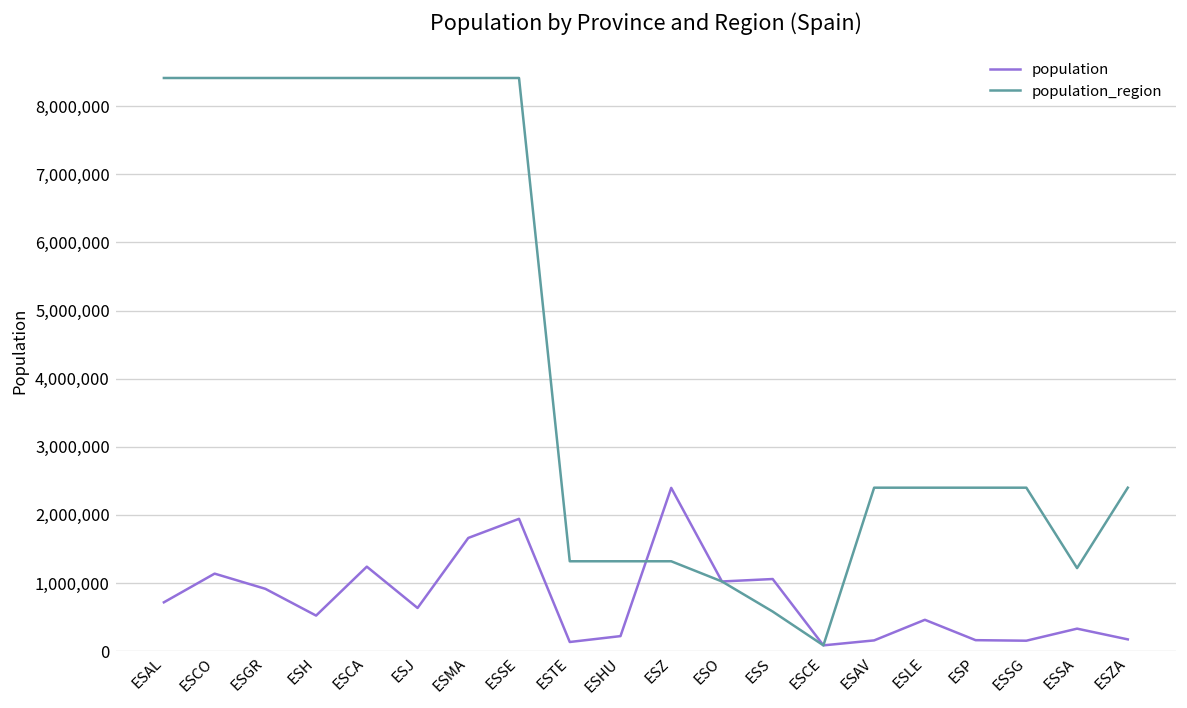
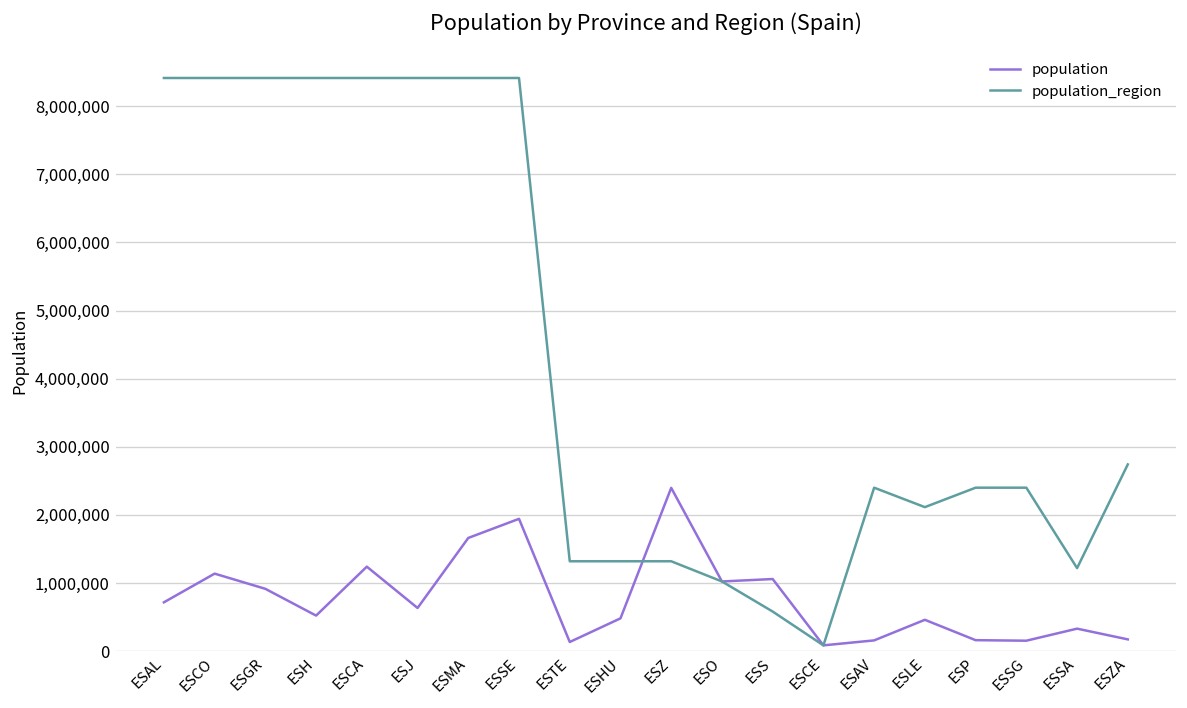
  {
    "population": {
      "ESAL": "700,000",
      "ESCO": "1,100,000",
      "ESGR": "900,000",
      "ESH": "500,000",
      "ESCA": "1,200,000",
      "ESJ": "600,000",
      "ESMA": "1,700,000",
      "ESSE": "1,900,000",
      "ESTE": "100,000",
-     "ESHU": "200,000",
+     "ESHU": "500,000",
      "ESZ": "2,400,000",
      "ESS": "1,100,000",
      "ESAV": "200,000",
      "ESLE": "500,000",
      "ESP": "200,000",
      "ESSG": "200,000",
      "ESSA": "300,000",
      "ESZA": "200,000"
    },
    "population_region": {
      "ESAL": "8,400,000",
      "ESCO": "8,400,000",
      "ESGR": "8,400,000",
      "ESH": "8,400,000",
      "ESCA": "8,400,000",
      "ESJ": "8,400,000",
      "ESMA": "8,400,000",
      "ESSE": "8,400,000",
      "ESTE": "1,300,000",
      "ESHU": "1,300,000",
      "ESZ": "1,300,000",
      "ESS": "600,000",
      "ESAV": "2,400,000",
-     "ESLE": "2,400,000",
+     "ESLE": "2,100,000",
      "ESP": "2,400,000",
      "ESSG": "2,400,000",
      "ESSA": "1,200,000",
-     "ESZA": "2,400,000"
+     "ESZA": "2,700,000"
    }
  }
